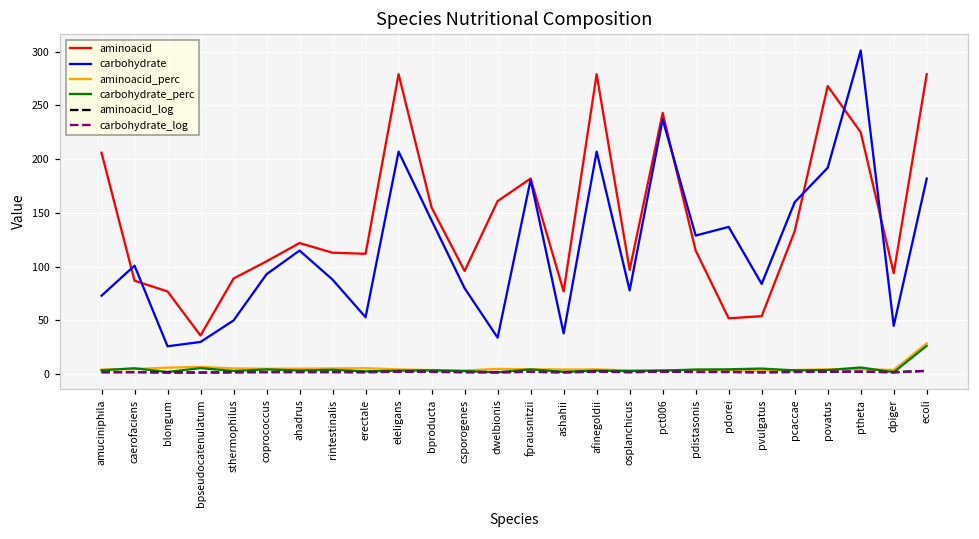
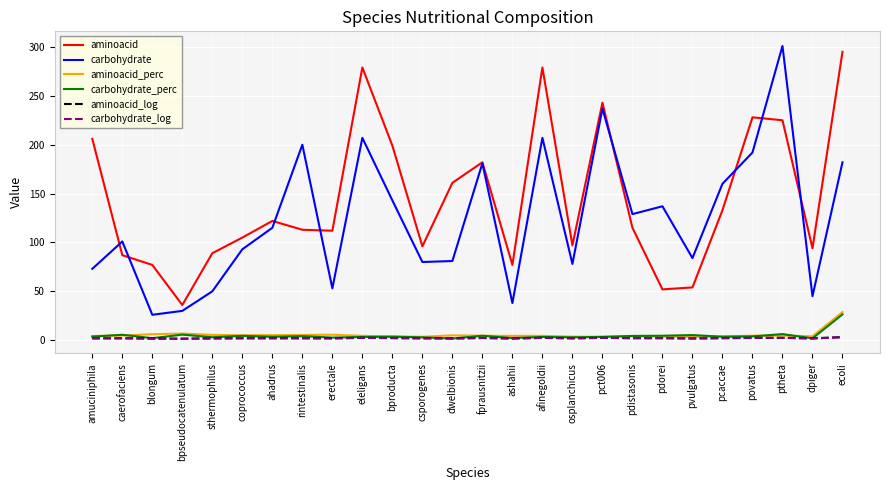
  {
    "aminoacid": {
      "amuciniphila": 210,
      "caerofaciens": 90,
      "blongum": 80,
      "bpseudocatenulatum": 40,
      "sthermophilus": 90,
      "coprococcus": 110,
      "ahadrus": 120,
      "rintestinalis": 110,
      "erectale": 110,
      "eleligans": 280,
-     "bproducta": 160,
+     "bproducta": 200,
      "csporogenes": 100,
      "dwelbionis": 160,
      "ashahii": 80,
      "afinegoldii": 280,
      "osplanchicus": 100,
      "pct006": 240,
      "pdistasonis": 120,
      "pdorei": 50,
      "pvulgatus": 50,
      "pcaccae": 130,
-     "povatus": 270,
+     "povatus": 230,
      "ptheta": 230,
      "dpiger": 90,
-     "ecoli": 280
+     "ecoli": 300
    },
    "carbohydrate": {
      "amuciniphila": 70,
      "caerofaciens": 100,
      "blongum": 30,
      "bpseudocatenulatum": 30,
      "sthermophilus": 50,
      "coprococcus": 90,
      "ahadrus": 120,
-     "rintestinalis": 90,
+     "rintestinalis": 200,
      "erectale": 50,
      "eleligans": 210,
      "bproducta": 140,
      "csporogenes": 80,
-     "dwelbionis": 30,
+     "dwelbionis": 80,
      "ashahii": 40,
      "afinegoldii": 210,
      "osplanchicus": 80,
      "pct006": 240,
      "pdistasonis": 130,
      "pdorei": 140,
      "pvulgatus": 80,
      "pcaccae": 160,
      "povatus": 190,
      "ptheta": 300,
      "dpiger": 50,
      "ecoli": 180
    },
    "aminoacid_perc": {
      "blongum": 10,
      "erectale": 10,
      "dwelbionis": 0
    }
  }
